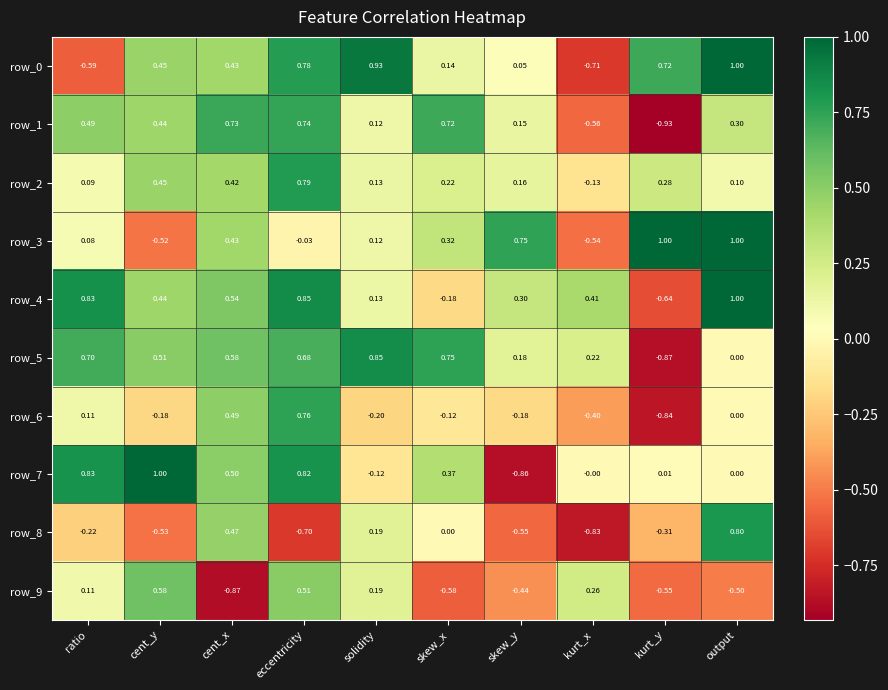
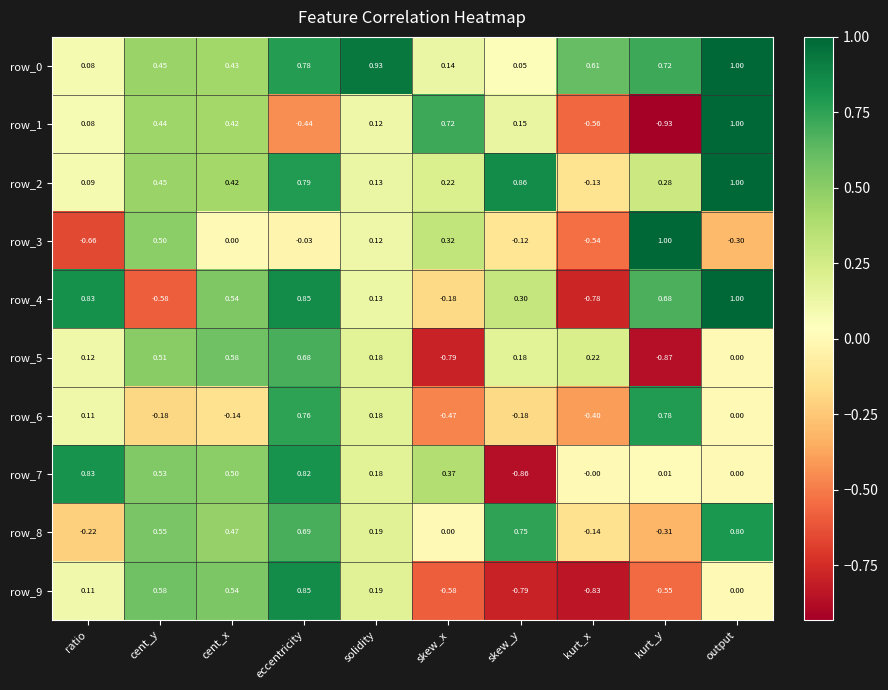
  {
    "row_0": {
-     "ratio": -0.59,
+     "ratio": 0.08,
      "cent_y": 0.45,
      "cent_x": 0.43,
      "eccentricity": 0.78,
      "solidity": 0.93,
      "skew_x": 0.14,
      "skew_y": 0.05,
-     "kurt_x": -0.71,
+     "kurt_x": 0.61,
      "kurt_y": 0.72,
      "output": 1.00
    },
    "row_1": {
-     "ratio": 0.49,
+     "ratio": 0.08,
      "cent_y": 0.44,
-     "cent_x": 0.73,
-     "eccentricity": 0.74,
+     "cent_x": 0.42,
+     "eccentricity": -0.44,
      "solidity": 0.12,
      "skew_x": 0.72,
      "skew_y": 0.15,
      "kurt_x": -0.56,
      "kurt_y": -0.93,
-     "output": 0.30
+     "output": 1.00
    },
    "row_2": {
      "ratio": 0.09,
      "cent_y": 0.45,
      "cent_x": 0.42,
      "eccentricity": 0.79,
      "solidity": 0.13,
      "skew_x": 0.22,
-     "skew_y": 0.16,
+     "skew_y": 0.86,
      "kurt_x": -0.13,
      "kurt_y": 0.28,
-     "output": 0.10
+     "output": 1.00
    },
    "row_3": {
-     "ratio": 0.08,
-     "cent_y": -0.52,
-     "cent_x": 0.43,
+     "ratio": -0.66,
+     "cent_y": 0.50,
+     "cent_x": 0.00,
      "eccentricity": -0.03,
      "solidity": 0.12,
      "skew_x": 0.32,
-     "skew_y": 0.75,
+     "skew_y": -0.12,
      "kurt_x": -0.54,
      "kurt_y": 1.00,
-     "output": 1.00
+     "output": -0.30
    },
    "row_4": {
      "ratio": 0.83,
-     "cent_y": 0.44,
+     "cent_y": -0.58,
      "cent_x": 0.54,
      "eccentricity": 0.85,
      "solidity": 0.13,
      "skew_x": -0.18,
      "skew_y": 0.30,
-     "kurt_x": 0.41,
-     "kurt_y": -0.64,
+     "kurt_x": -0.78,
+     "kurt_y": 0.68,
      "output": 1.00
    },
    "row_5": {
-     "ratio": 0.70,
+     "ratio": 0.12,
      "cent_y": 0.51,
      "cent_x": 0.58,
      "eccentricity": 0.68,
-     "solidity": 0.85,
-     "skew_x": 0.75,
+     "solidity": 0.18,
+     "skew_x": -0.79,
      "skew_y": 0.18,
      "kurt_x": 0.22,
      "kurt_y": -0.87,
      "output": 0.00
    },
    "row_6": {
      "ratio": 0.11,
      "cent_y": -0.18,
-     "cent_x": 0.49,
+     "cent_x": -0.14,
      "eccentricity": 0.76,
-     "solidity": -0.20,
-     "skew_x": -0.12,
+     "solidity": 0.18,
+     "skew_x": -0.47,
      "skew_y": -0.18,
      "kurt_x": -0.40,
-     "kurt_y": -0.84,
+     "kurt_y": 0.78,
      "output": 0.00
    },
    "row_7": {
      "ratio": 0.83,
-     "cent_y": 1.00,
+     "cent_y": 0.53,
      "cent_x": 0.50,
      "eccentricity": 0.82,
-     "solidity": -0.12,
+     "solidity": 0.18,
      "skew_x": 0.37,
      "skew_y": -0.86,
      "kurt_x": -0.00,
      "kurt_y": 0.01,
      "output": 0.00
    },
    "row_8": {
      "ratio": -0.22,
-     "cent_y": -0.53,
+     "cent_y": 0.55,
      "cent_x": 0.47,
-     "eccentricity": -0.70,
+     "eccentricity": 0.69,
      "solidity": 0.19,
      "skew_x": 0.00,
-     "skew_y": -0.55,
-     "kurt_x": -0.83,
+     "skew_y": 0.75,
+     "kurt_x": -0.14,
      "kurt_y": -0.31,
      "output": 0.80
    },
    "row_9": {
      "ratio": 0.11,
      "cent_y": 0.58,
-     "cent_x": -0.87,
-     "eccentricity": 0.51,
+     "cent_x": 0.54,
+     "eccentricity": 0.85,
      "solidity": 0.19,
      "skew_x": -0.58,
-     "skew_y": -0.44,
-     "kurt_x": 0.26,
+     "skew_y": -0.79,
+     "kurt_x": -0.83,
      "kurt_y": -0.55,
-     "output": -0.50
+     "output": 0.00
    }
  }
